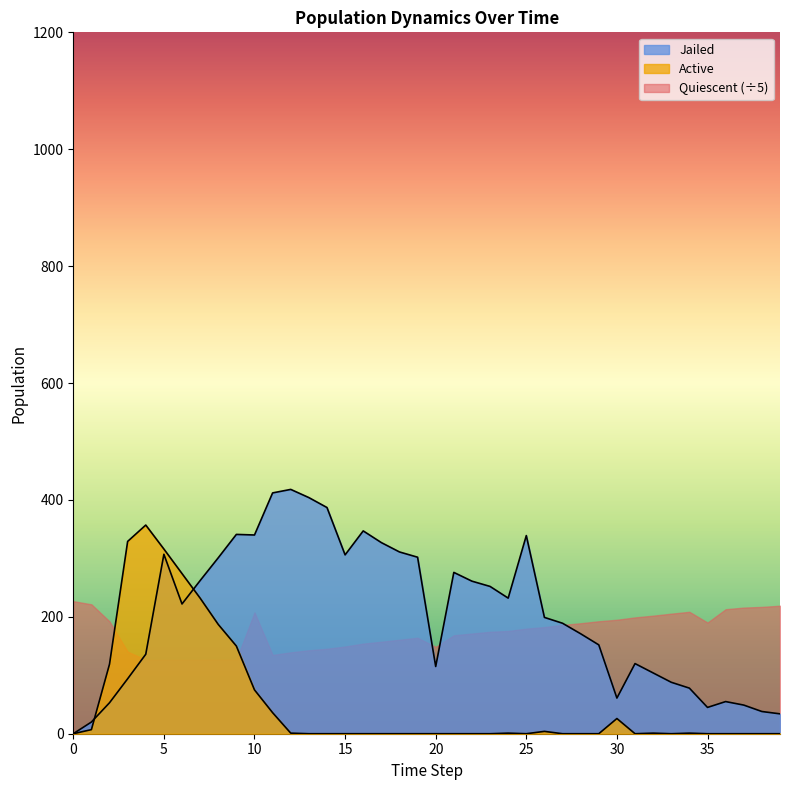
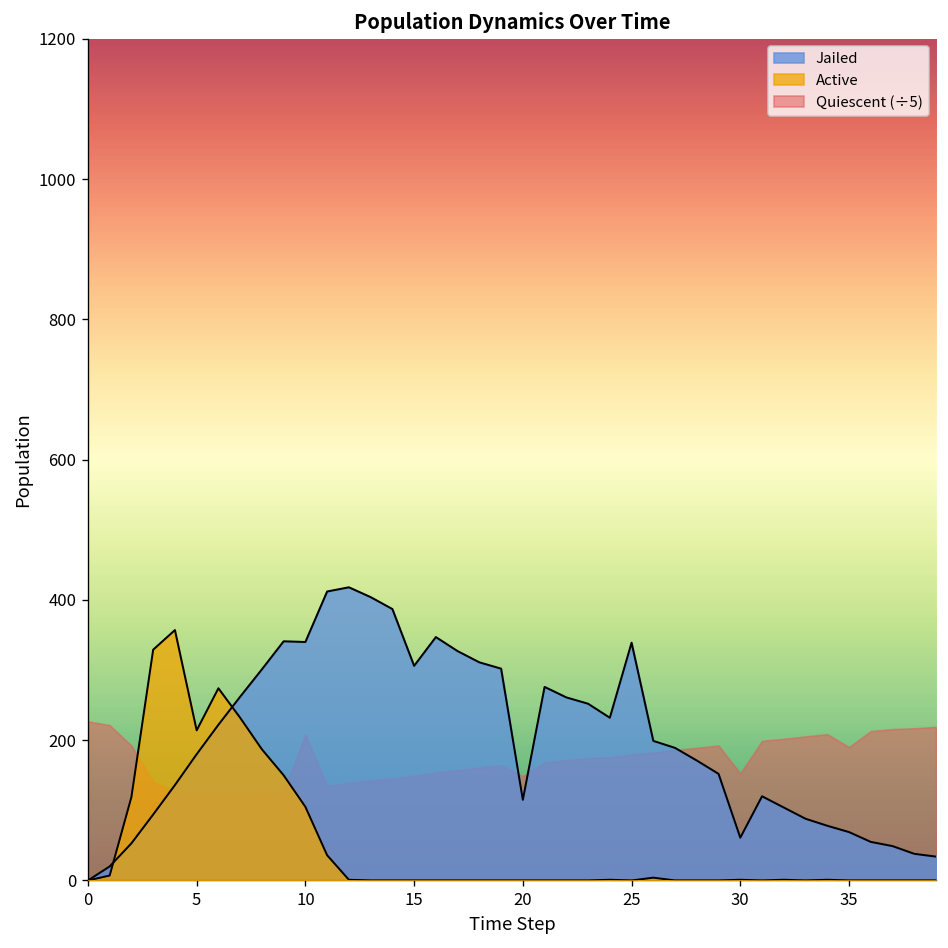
  {
    "Jailed": {
-     "5": 310,
+     "5": 180,
      "10": 340,
      "15": 310,
      "20": 120,
      "25": 340,
      "30": 60,
-     "35": 50
+     "35": 70
    },
    "Active": {
-     "5": 320,
-     "10": 80,
+     "5": 210,
+     "10": 110,
      "15": 0,
      "20": 0,
      "25": 0,
-     "30": 30,
+     "30": 0,
      "35": 0
    },
    "Quiescent (÷5)": {
      "0": 230,
      "5": 130,
      "10": 210,
      "15": 150,
      "20": 150,
      "25": 180,
-     "30": 200,
+     "30": 150,
      "35": 190
    }
  }
